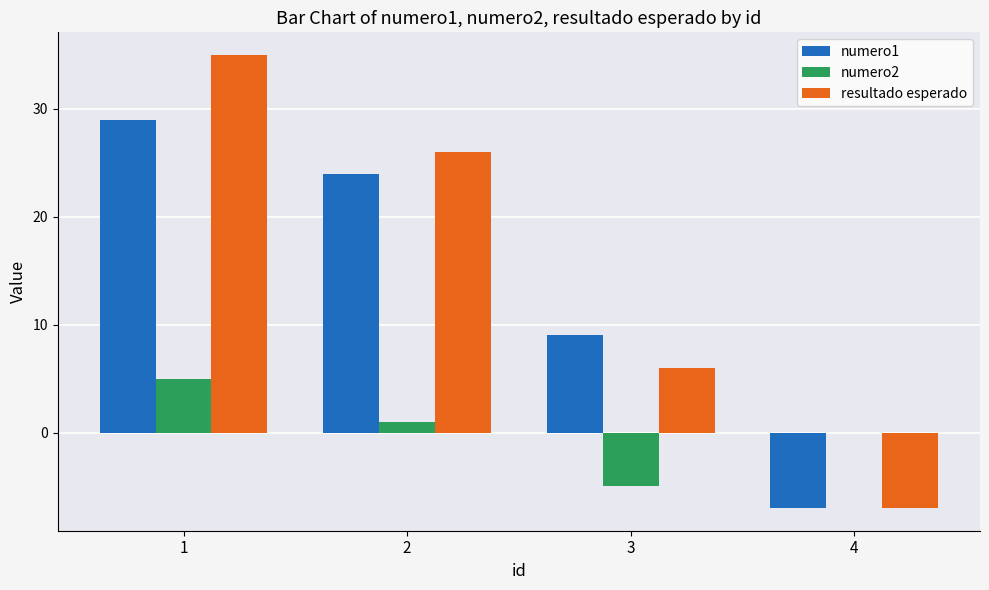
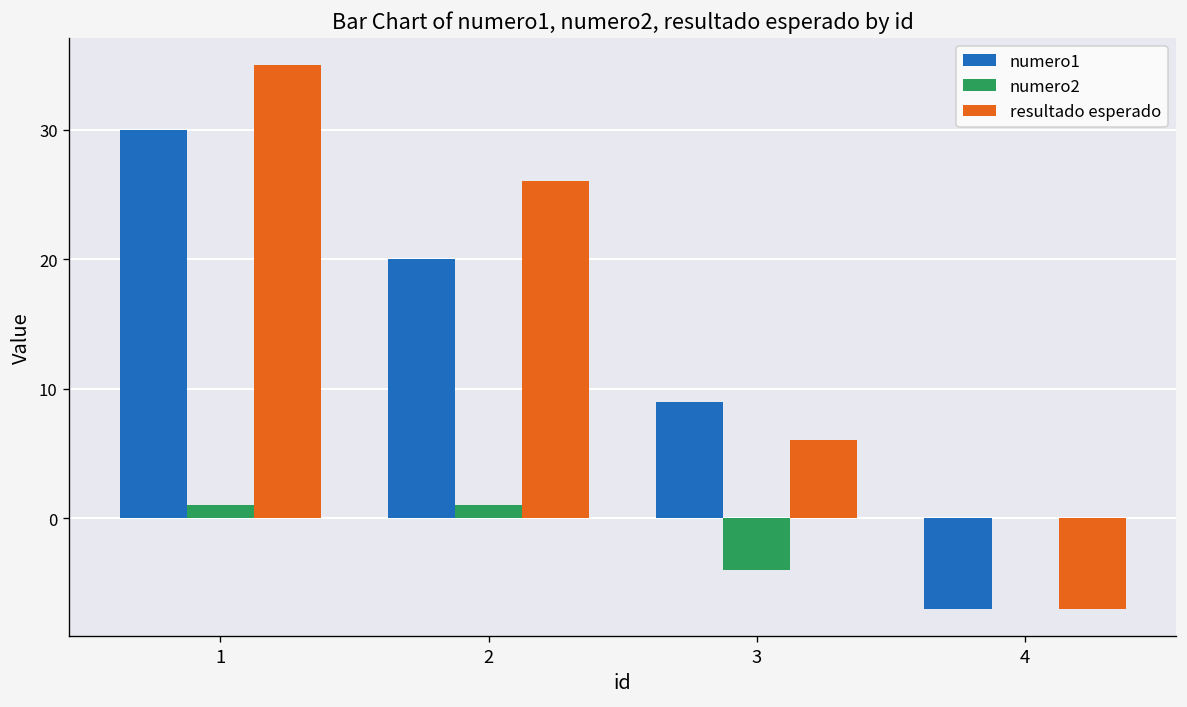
  {
    "numero1": {
-     "1": 29,
-     "2": 24,
+     "1": 30,
+     "2": 20,
      "3": 9,
      "4": -7
    },
    "numero2": {
-     "1": 5,
+     "1": 1,
      "2": 1,
-     "3": -5,
+     "3": -4,
      "4": 0
    },
    "resultado esperado": {
      "1": 35,
      "2": 26,
      "3": 6,
      "4": -7
    }
  }
